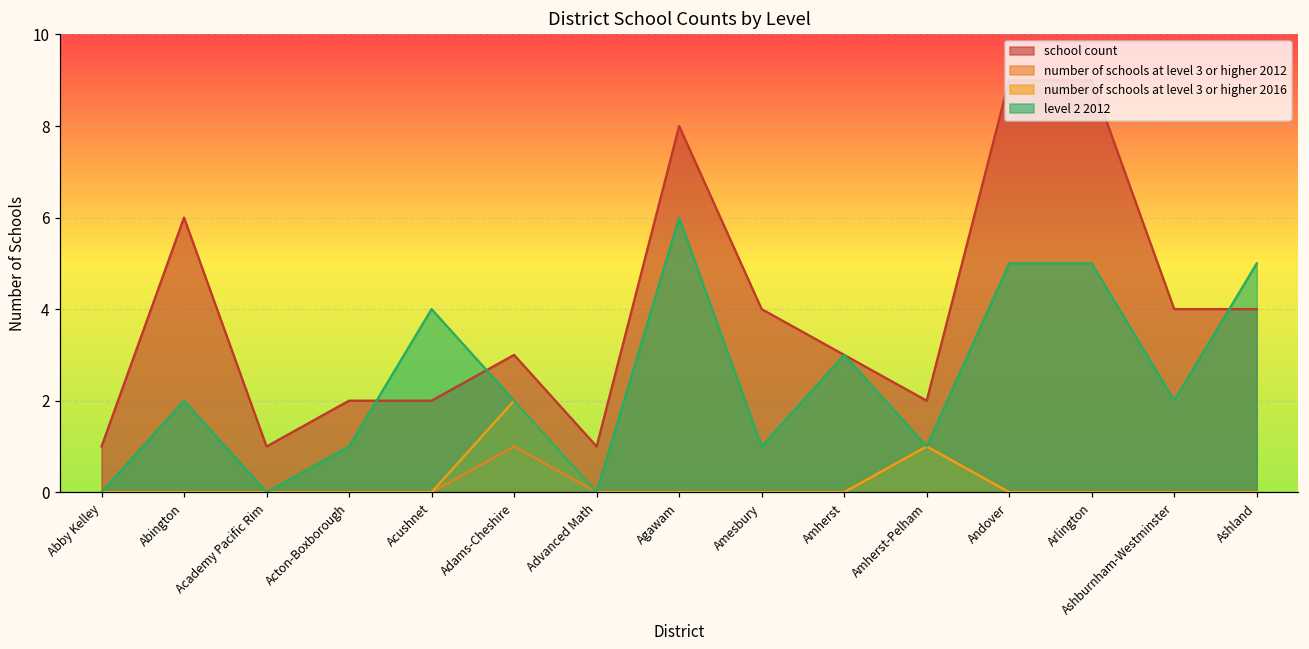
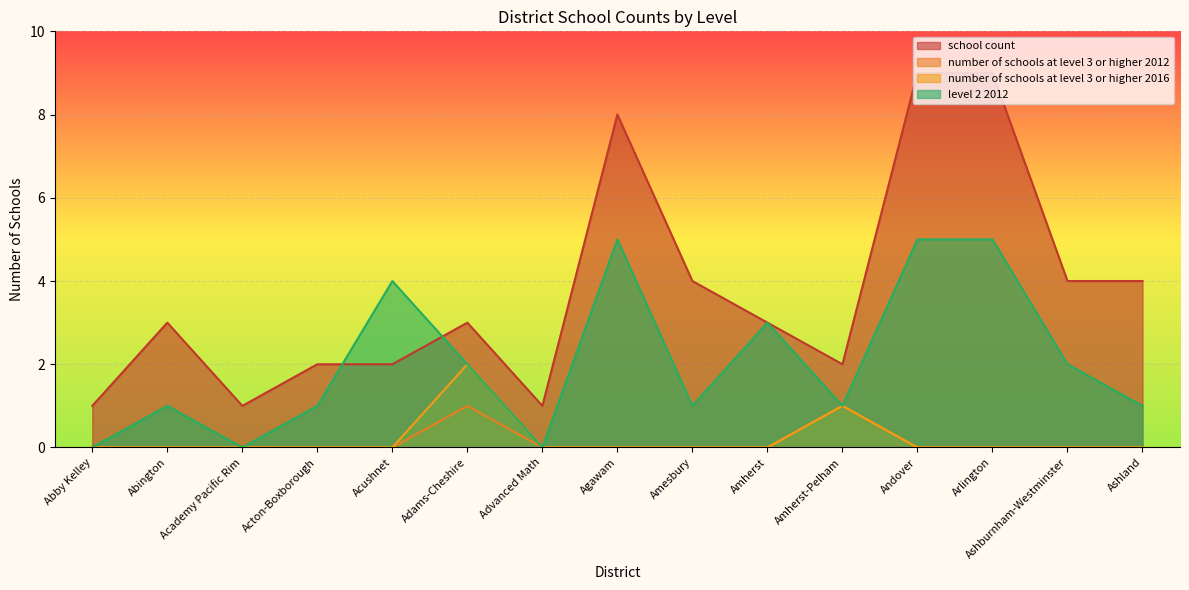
  {
    "school count": {
      "Abby Kelley": 1,
-     "Abington": 6,
+     "Abington": 3,
      "Academy Pacific Rim": 1,
      "Acton-Boxborough": 2,
      "Acushnet": 2,
      "Adams-Cheshire": 3,
      "Advanced Math": 1,
      "Agawam": 8,
      "Amesbury": 4,
      "Amherst-Pelham": 2,
      "Ashburnham-Westminster": 4,
      "Ashland": 4
    },
    "level 2 2012": {
-     "Abington": 2,
+     "Abington": 1,
      "Acton-Boxborough": 1,
      "Acushnet": 4,
-     "Agawam": 6,
+     "Agawam": 5,
      "Amesbury": 1,
      "Andover": 5,
      "Arlington": 5,
      "Ashburnham-Westminster": 2,
-     "Ashland": 5
+     "Ashland": 1
    }
  }
